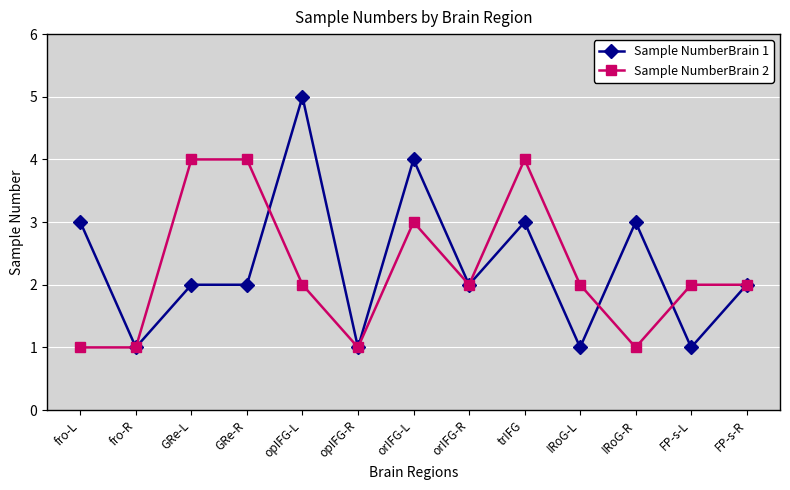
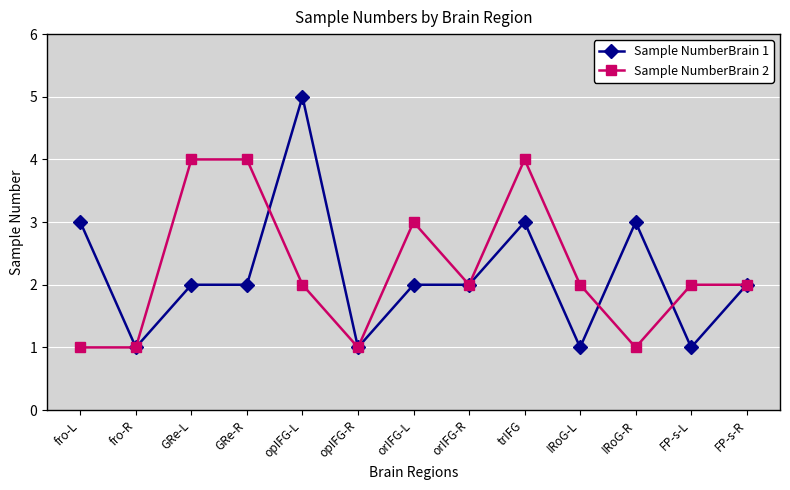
  {
    "Sample NumberBrain 1": {
      "fro-L": 3,
      "GRe-L": 2,
      "GRe-R": 2,
      "opIFG-L": 5,
-     "orIFG-L": 4,
+     "orIFG-L": 2,
      "trIFG": 3,
      "IRoG-L": 1,
      "IRoG-R": 3,
      "FP-s-L": 1
    },
    "Sample NumberBrain 2": {
      "fro-L": 1,
      "GRe-L": 4,
      "GRe-R": 4,
      "opIFG-L": 2,
      "orIFG-L": 3,
      "trIFG": 4,
      "IRoG-L": 2,
      "IRoG-R": 1,
      "FP-s-L": 2
    }
  }
